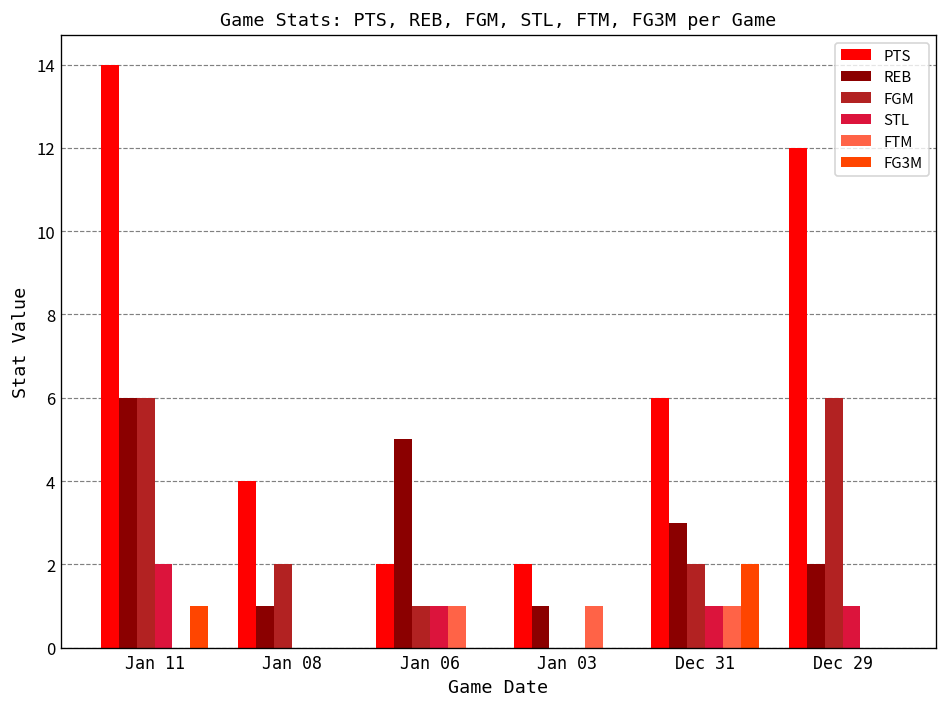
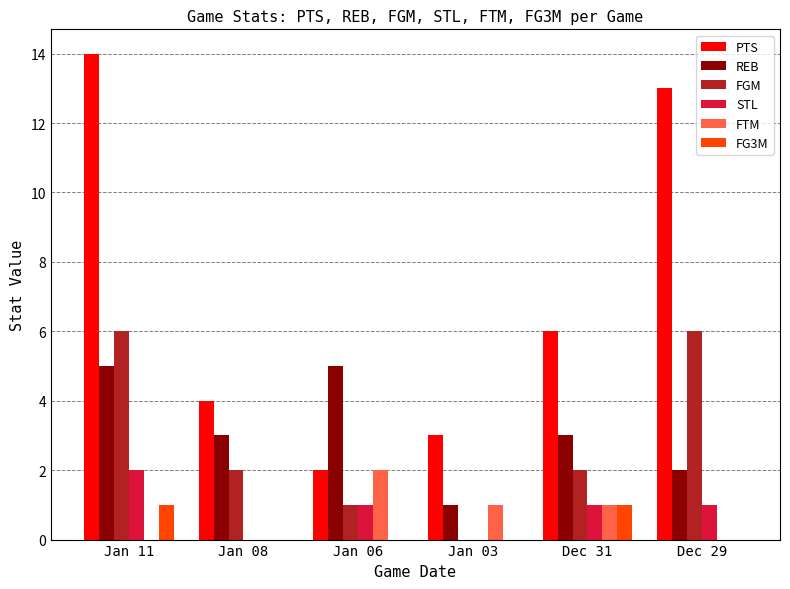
  {
    "PTS": {
      "Jan 11": 14,
      "Jan 08": 4,
      "Jan 06": 2,
-     "Jan 03": 2,
+     "Jan 03": 3,
      "Dec 31": 6,
-     "Dec 29": 12
+     "Dec 29": 13
    },
    "REB": {
-     "Jan 11": 6,
-     "Jan 08": 1,
+     "Jan 11": 5,
+     "Jan 08": 3,
      "Jan 06": 5,
      "Jan 03": 1,
      "Dec 31": 3,
      "Dec 29": 2
    },
    "FTM": {
      "Jan 11": 0,
      "Jan 08": 0,
-     "Jan 06": 1,
+     "Jan 06": 2,
      "Jan 03": 1,
      "Dec 31": 1,
      "Dec 29": 0
    },
    "FG3M": {
      "Jan 11": 1,
      "Jan 08": 0,
      "Jan 06": 0,
      "Jan 03": 0,
-     "Dec 31": 2,
+     "Dec 31": 1,
      "Dec 29": 0
    }
  }
